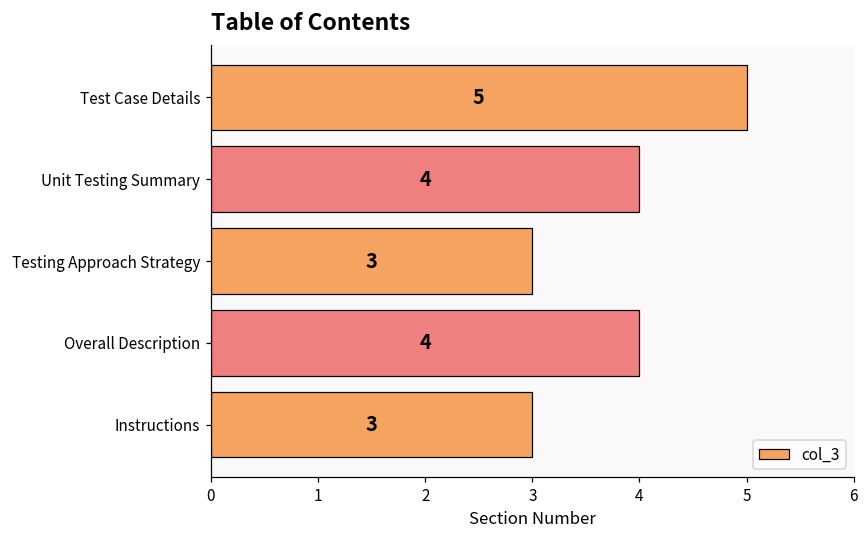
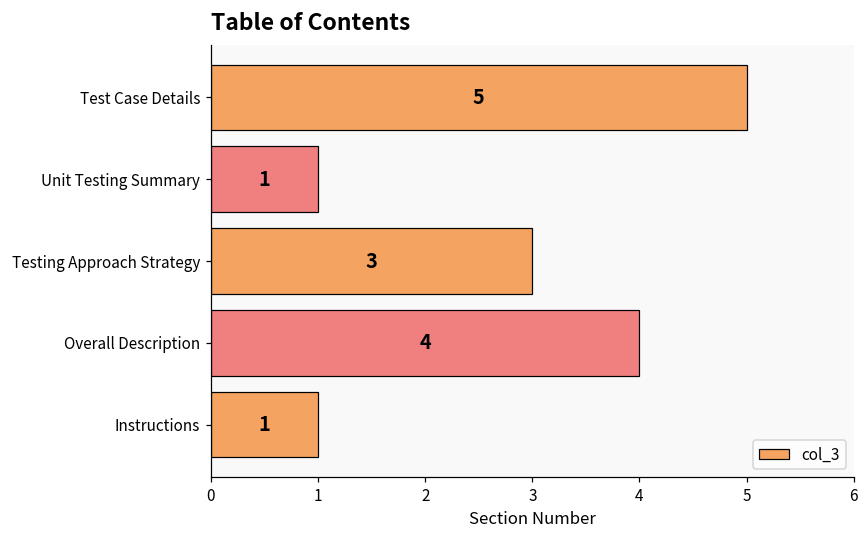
  {
    "Test Case Details": 5,
-   "Unit Testing Summary": 4,
+   "Unit Testing Summary": 1,
    "Testing Approach Strategy": 3,
    "Overall Description": 4,
-   "Instructions": 3
+   "Instructions": 1
  }
